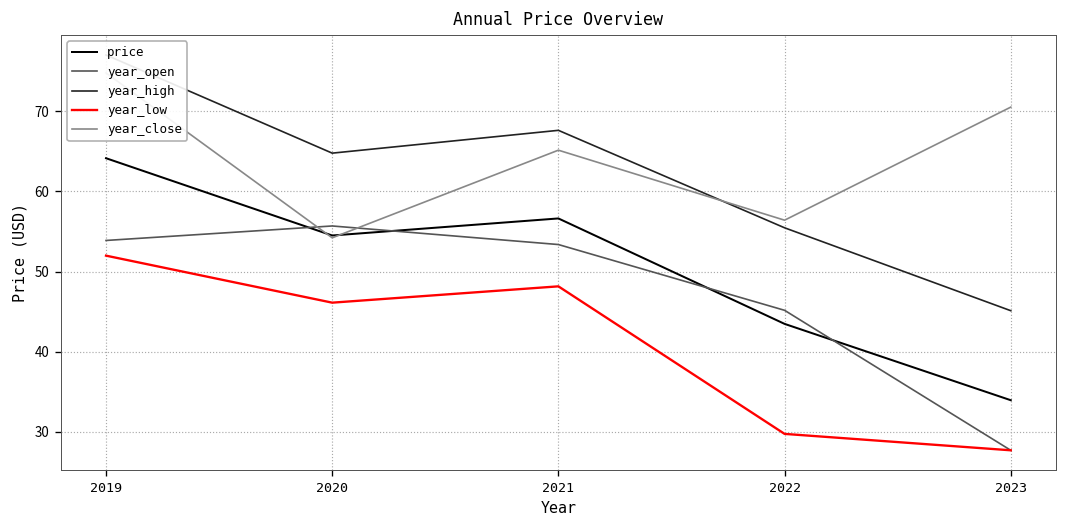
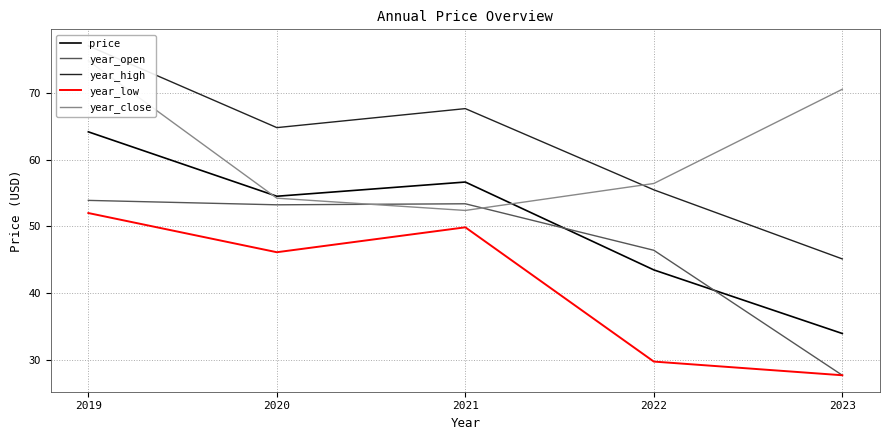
  {
    "year_open": {
      "2019": 54,
-     "2020": 56,
+     "2020": 53,
      "2021": 53,
-     "2022": 45
+     "2022": 46
    },
    "year_low": {
      "2019": 52,
      "2020": 46,
-     "2021": 48,
+     "2021": 50,
      "2022": 30
    },
    "year_close": {
-     "2021": 65,
+     "2021": 52,
      "2022": 56,
      "2023": 71
    }
  }
